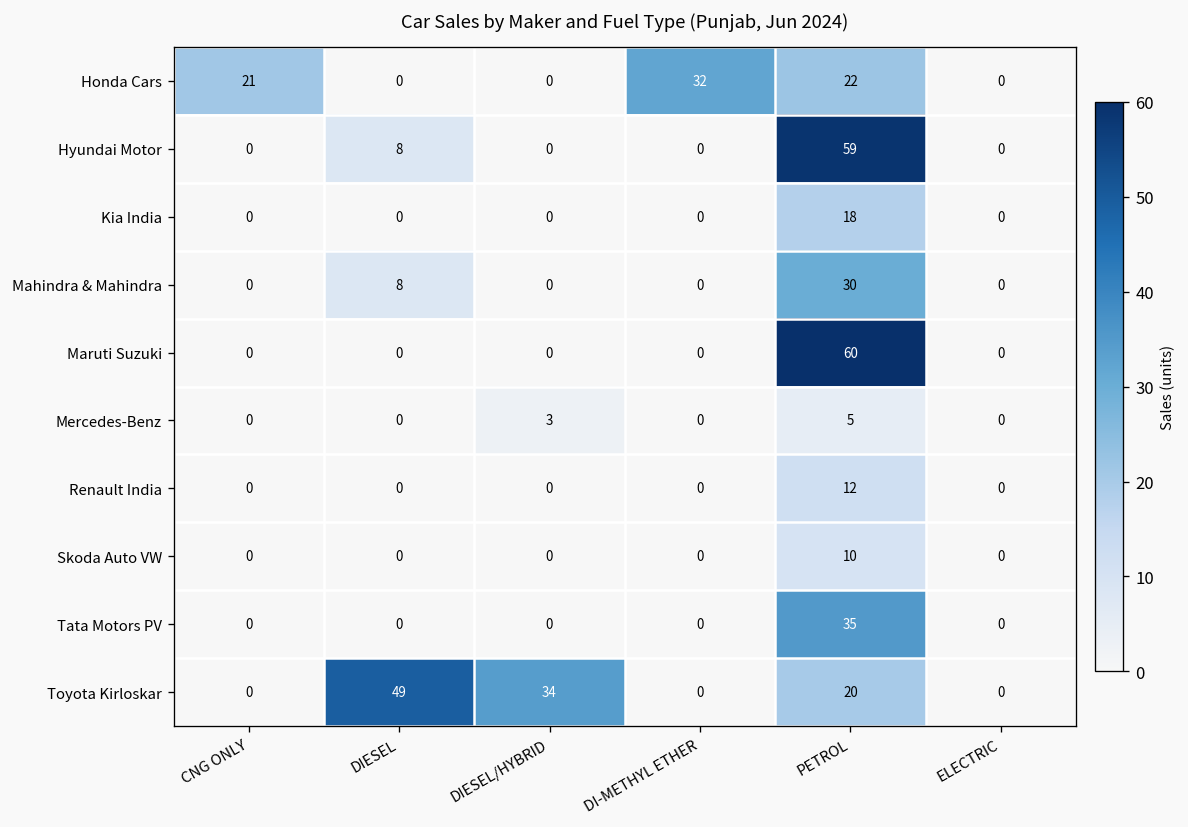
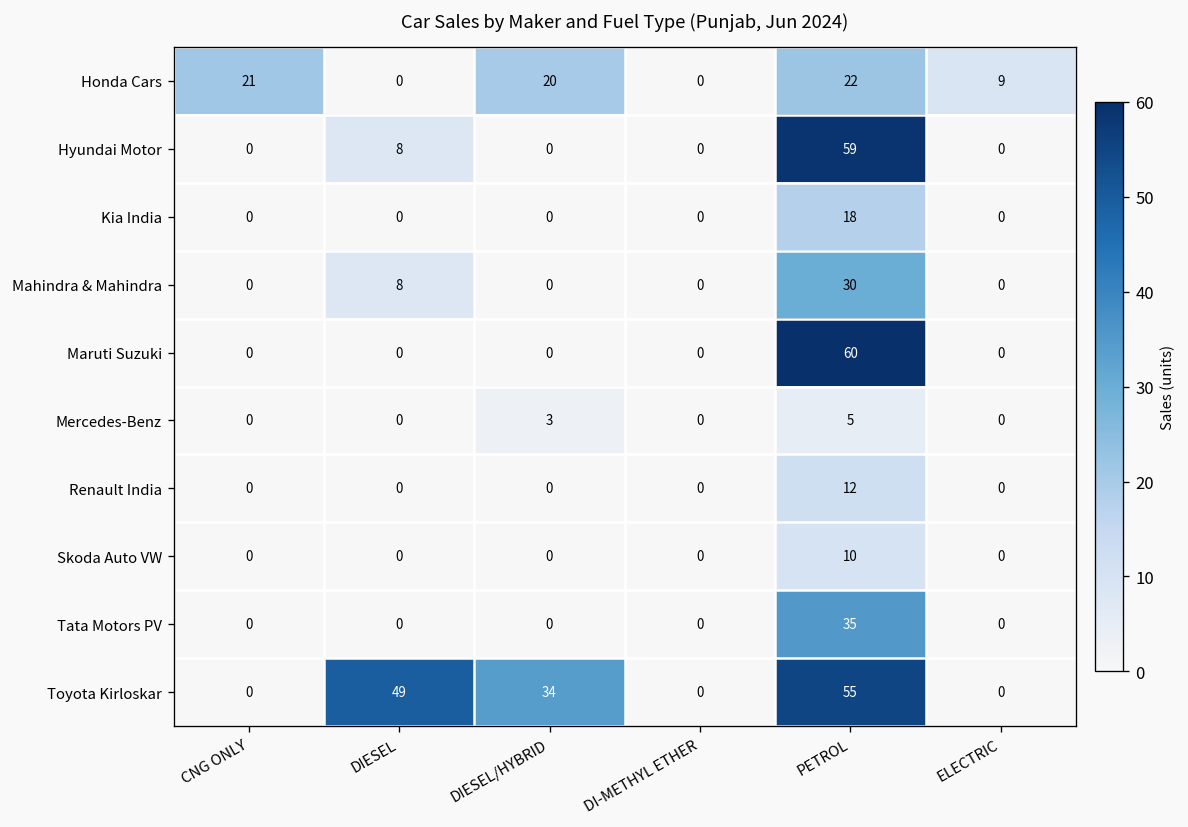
  {
    "Honda Cars": {
      "CNG ONLY": 21,
      "DIESEL": 0,
-     "DIESEL/HYBRID": 0,
-     "DI-METHYL ETHER": 32,
+     "DIESEL/HYBRID": 20,
+     "DI-METHYL ETHER": 0,
      "PETROL": 22,
-     "ELECTRIC": 0
+     "ELECTRIC": 9
    },
    "Hyundai Motor": {
      "CNG ONLY": 0,
      "DIESEL": 8,
      "DIESEL/HYBRID": 0,
      "DI-METHYL ETHER": 0,
      "PETROL": 59,
      "ELECTRIC": 0
    },
    "Kia India": {
      "CNG ONLY": 0,
      "DIESEL": 0,
      "DIESEL/HYBRID": 0,
      "DI-METHYL ETHER": 0,
      "PETROL": 18,
      "ELECTRIC": 0
    },
    "Mahindra & Mahindra": {
      "CNG ONLY": 0,
      "DIESEL": 8,
      "DIESEL/HYBRID": 0,
      "DI-METHYL ETHER": 0,
      "PETROL": 30,
      "ELECTRIC": 0
    },
    "Maruti Suzuki": {
      "CNG ONLY": 0,
      "DIESEL": 0,
      "DIESEL/HYBRID": 0,
      "DI-METHYL ETHER": 0,
      "PETROL": 60,
      "ELECTRIC": 0
    },
    "Mercedes-Benz": {
      "CNG ONLY": 0,
      "DIESEL": 0,
      "DIESEL/HYBRID": 3,
      "DI-METHYL ETHER": 0,
      "PETROL": 5,
      "ELECTRIC": 0
    },
    "Renault India": {
      "CNG ONLY": 0,
      "DIESEL": 0,
      "DIESEL/HYBRID": 0,
      "DI-METHYL ETHER": 0,
      "PETROL": 12,
      "ELECTRIC": 0
    },
    "Skoda Auto VW": {
      "CNG ONLY": 0,
      "DIESEL": 0,
      "DIESEL/HYBRID": 0,
      "DI-METHYL ETHER": 0,
      "PETROL": 10,
      "ELECTRIC": 0
    },
    "Tata Motors PV": {
      "CNG ONLY": 0,
      "DIESEL": 0,
      "DIESEL/HYBRID": 0,
      "DI-METHYL ETHER": 0,
      "PETROL": 35,
      "ELECTRIC": 0
    },
    "Toyota Kirloskar": {
      "CNG ONLY": 0,
      "DIESEL": 49,
      "DIESEL/HYBRID": 34,
      "DI-METHYL ETHER": 0,
-     "PETROL": 20,
+     "PETROL": 55,
      "ELECTRIC": 0
    }
  }
